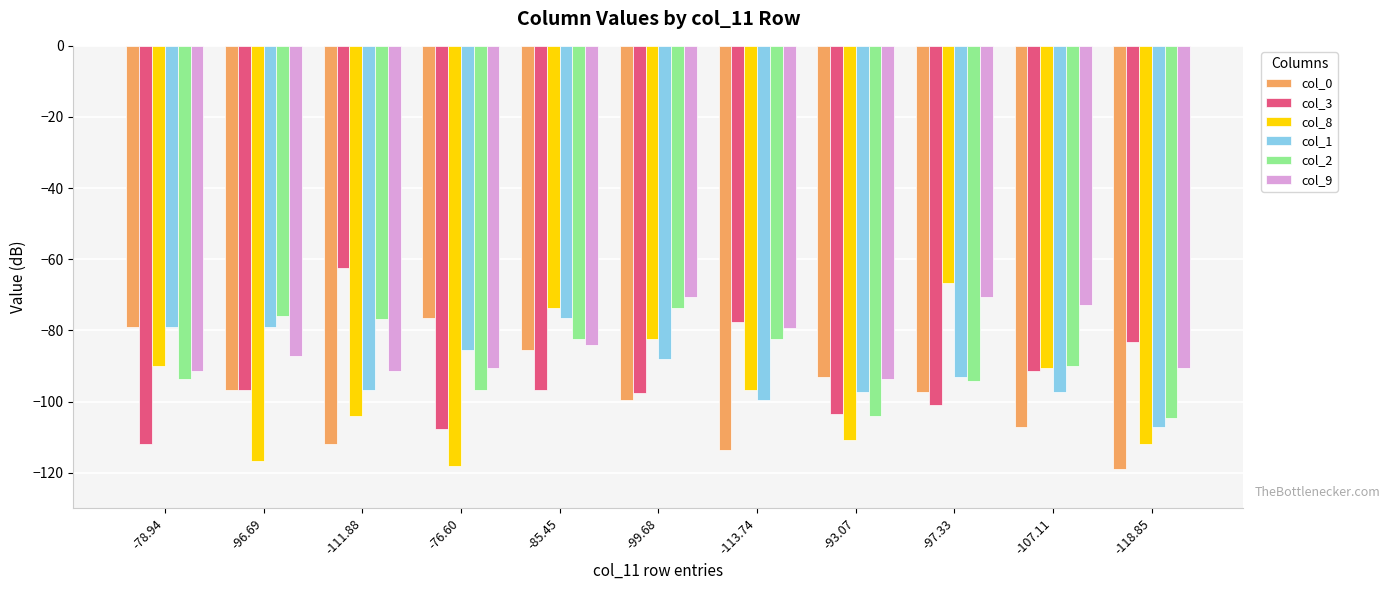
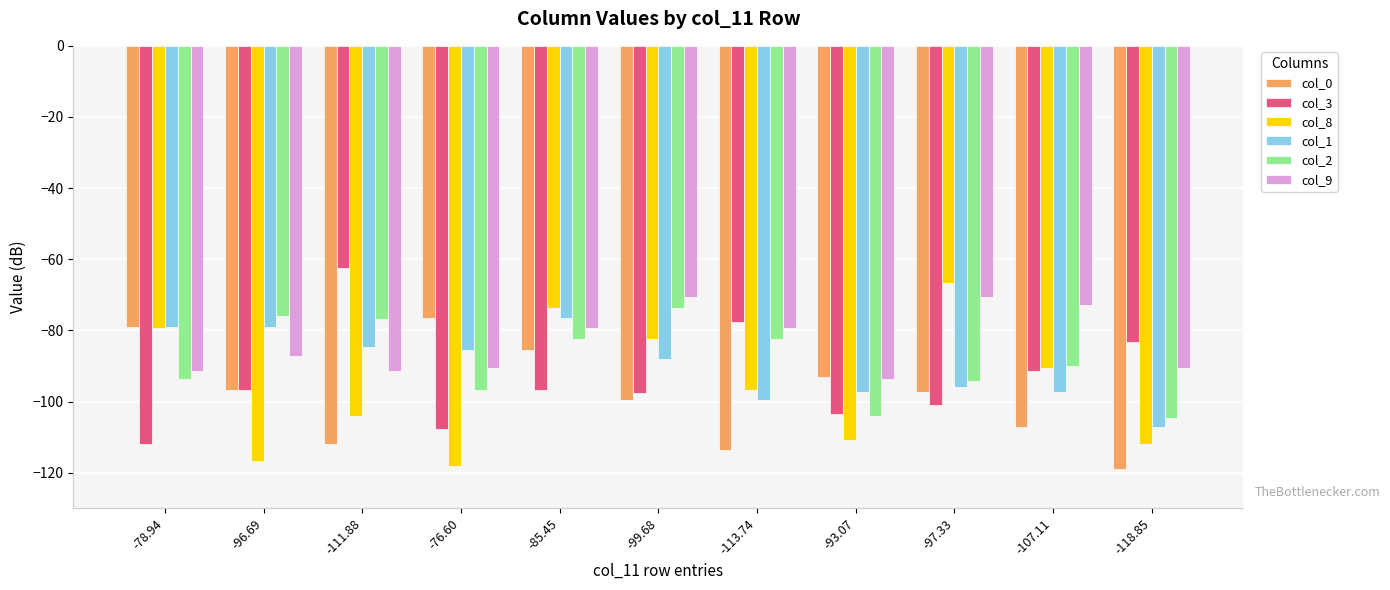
  {
    "col_0": {
      "-78.94": -79,
      "-96.69": -97,
      "-111.88": -112,
      "-76.60": -77,
      "-85.45": -85,
      "-99.68": -100,
      "-113.74": -114,
      "-93.07": -93,
      "-97.33": -97,
      "-107.11": -107,
      "-118.85": -119
    },
    "col_3": {
      "-78.94": -112,
      "-96.69": -97,
      "-111.88": -62,
      "-76.60": -108,
      "-85.45": -97,
      "-99.68": -98,
      "-113.74": -78,
      "-93.07": -104,
      "-97.33": -101,
      "-107.11": -91,
      "-118.85": -83
    },
    "col_8": {
-     "-78.94": -90,
+     "-78.94": -79,
      "-96.69": -117,
      "-111.88": -104,
      "-76.60": -118,
      "-85.45": -74,
      "-99.68": -82,
      "-113.74": -97,
      "-93.07": -111,
      "-97.33": -67,
      "-107.11": -91,
      "-118.85": -112
    },
    "col_1": {
      "-78.94": -79,
      "-96.69": -79,
-     "-111.88": -97,
+     "-111.88": -85,
      "-76.60": -85,
      "-85.45": -77,
      "-99.68": -88,
      "-113.74": -100,
      "-93.07": -97,
-     "-97.33": -93,
+     "-97.33": -96,
      "-107.11": -97,
      "-118.85": -107
    },
    "col_2": {
      "-78.94": -94,
      "-96.69": -76,
      "-111.88": -77,
      "-76.60": -97,
      "-85.45": -82,
      "-99.68": -74,
      "-113.74": -82,
      "-93.07": -104,
      "-97.33": -94,
      "-107.11": -90,
      "-118.85": -105
    },
    "col_9": {
      "-78.94": -91,
      "-96.69": -87,
      "-111.88": -91,
      "-76.60": -91,
-     "-85.45": -84,
+     "-85.45": -79,
      "-99.68": -71,
      "-113.74": -79,
      "-93.07": -94,
      "-97.33": -71,
      "-107.11": -73,
      "-118.85": -91
    }
  }
